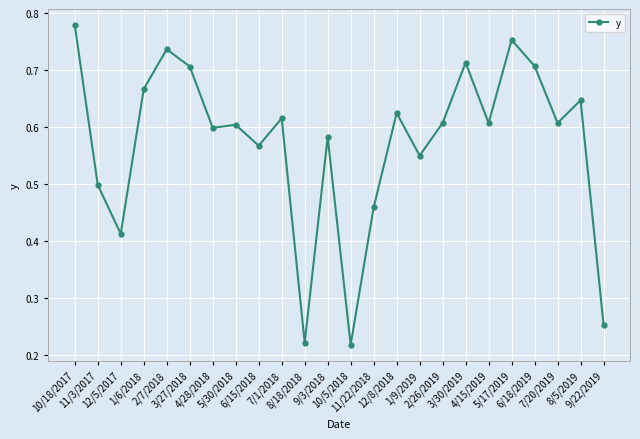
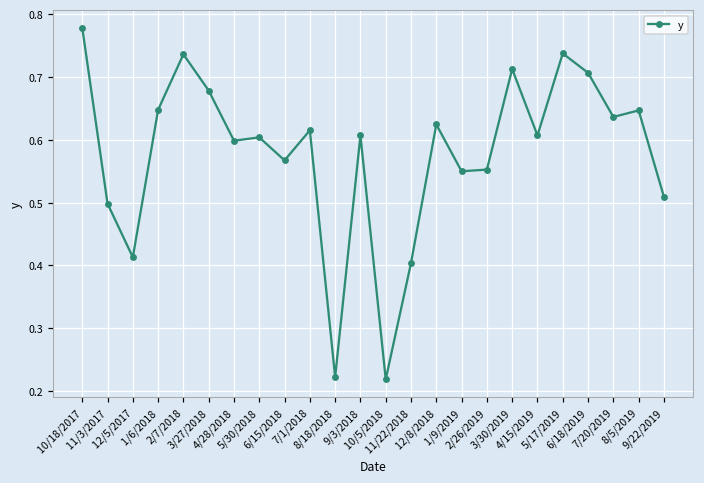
  {
    "10/18/2017": 0.78,
    "11/3/2017": 0.50,
    "12/5/2017": 0.41,
-   "1/6/2018": 0.67,
+   "1/6/2018": 0.65,
    "2/7/2018": 0.74,
-   "3/27/2018": 0.71,
+   "3/27/2018": 0.68,
    "4/28/2018": 0.60,
    "5/30/2018": 0.60,
    "6/15/2018": 0.57,
    "7/1/2018": 0.62,
    "8/18/2018": 0.22,
-   "9/3/2018": 0.58,
+   "9/3/2018": 0.61,
    "10/5/2018": 0.22,
-   "11/22/2018": 0.46,
+   "11/22/2018": 0.40,
    "12/8/2018": 0.62,
    "1/9/2019": 0.55,
-   "2/26/2019": 0.61,
+   "2/26/2019": 0.55,
    "3/30/2019": 0.71,
    "4/15/2019": 0.61,
-   "5/17/2019": 0.75,
+   "5/17/2019": 0.74,
    "6/18/2019": 0.71,
-   "7/20/2019": 0.61,
+   "7/20/2019": 0.64,
    "8/5/2019": 0.65,
-   "9/22/2019": 0.25
+   "9/22/2019": 0.51
  }
